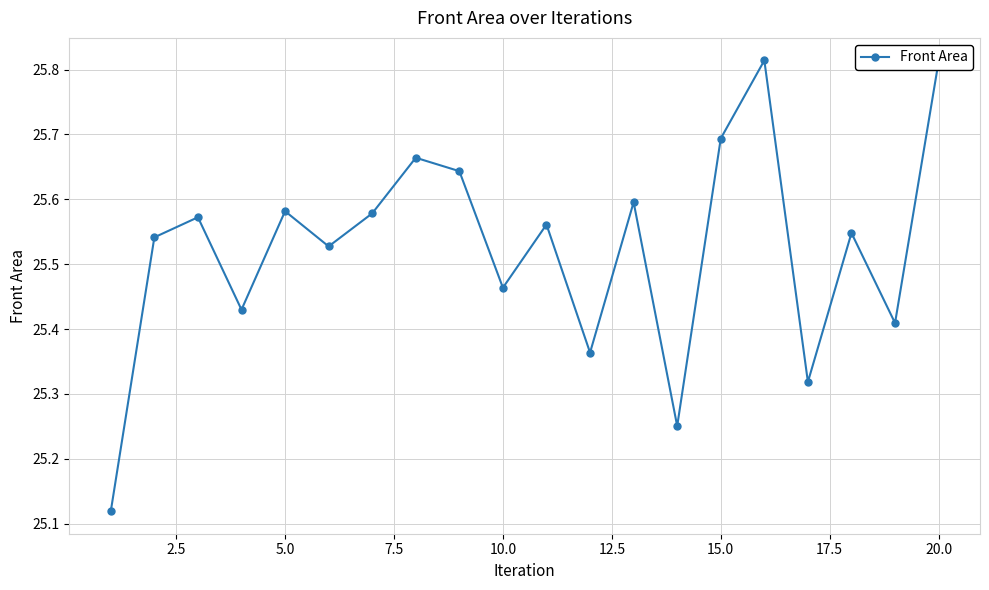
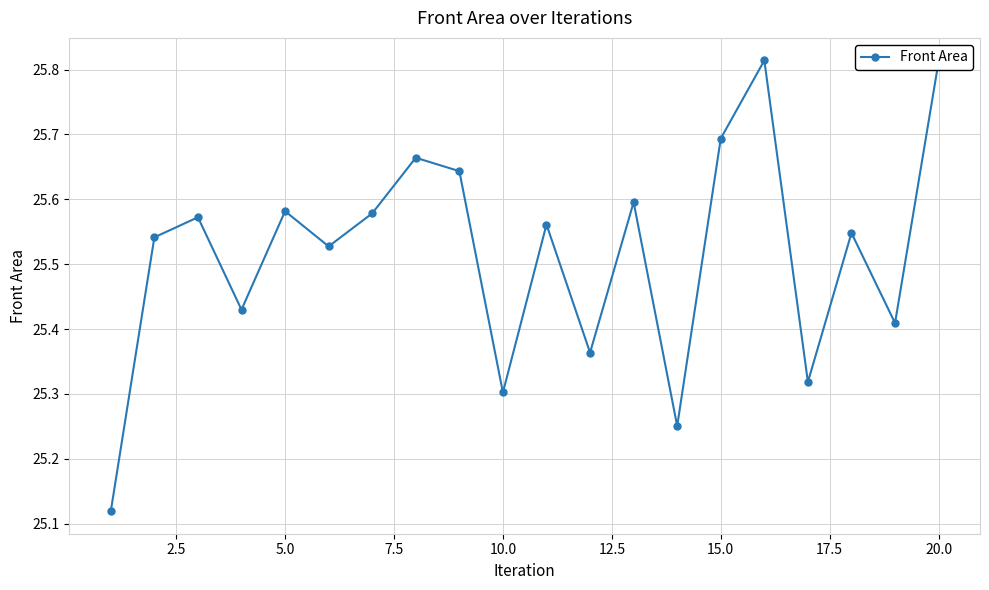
  {
    "5.0": 25.58,
-   "10.0": 25.46,
+   "10.0": 25.30,
    "15.0": 25.69
  }
